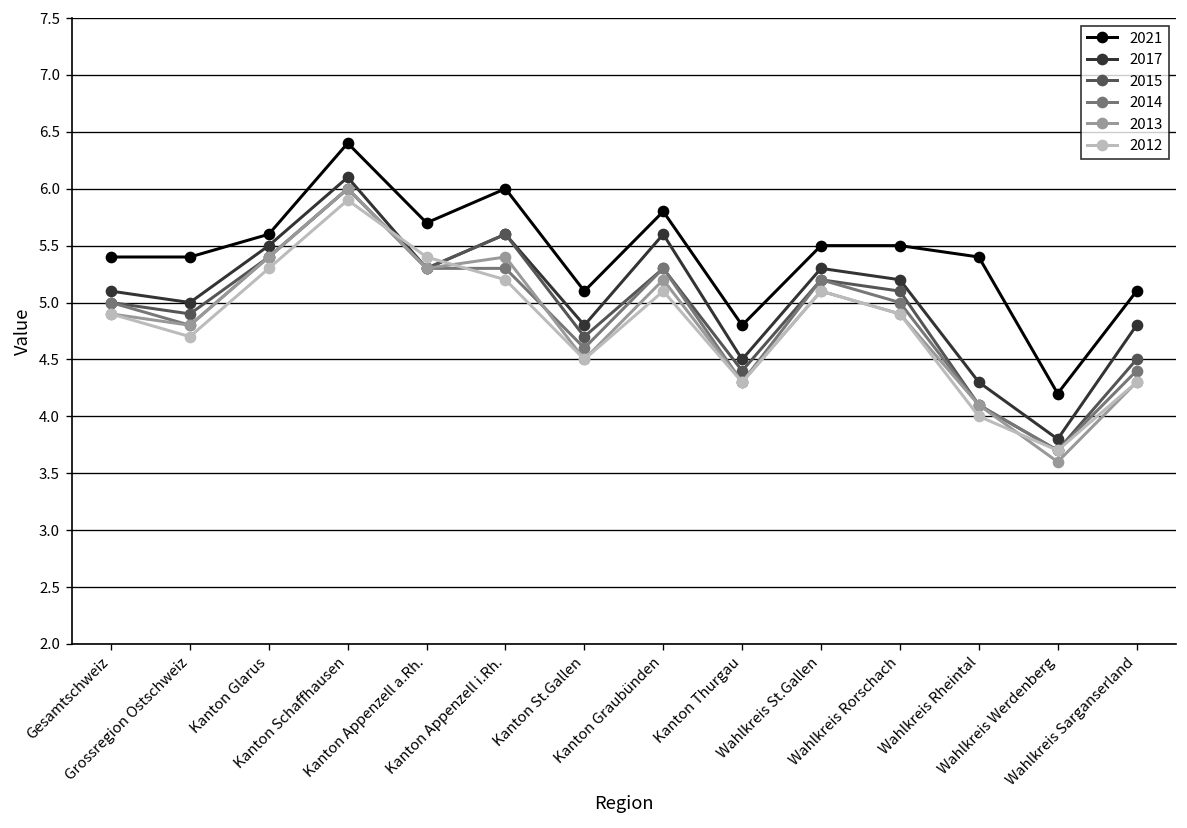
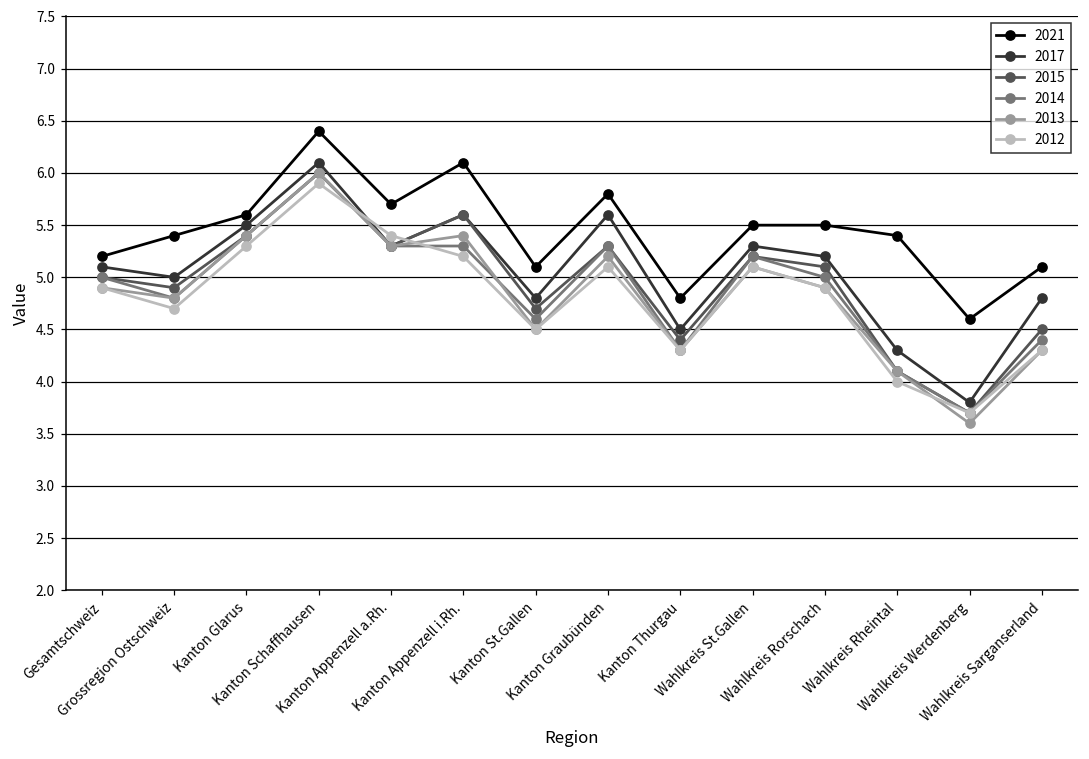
  {
    "2021": {
-     "Gesamtschweiz": 5.4,
+     "Gesamtschweiz": 5.2,
      "Grossregion Ostschweiz": 5.4,
      "Kanton Glarus": 5.6,
      "Kanton Schaffhausen": 6.4,
      "Kanton Appenzell a.Rh.": 5.7,
-     "Kanton Appenzell i.Rh.": 6.0,
+     "Kanton Appenzell i.Rh.": 6.1,
      "Kanton St.Gallen": 5.1,
      "Kanton Graubünden": 5.8,
      "Kanton Thurgau": 4.8,
      "Wahlkreis St.Gallen": 5.5,
      "Wahlkreis Rorschach": 5.5,
      "Wahlkreis Rheintal": 5.4,
-     "Wahlkreis Werdenberg": 4.2,
+     "Wahlkreis Werdenberg": 4.6,
      "Wahlkreis Sarganserland": 5.1
    }
  }
